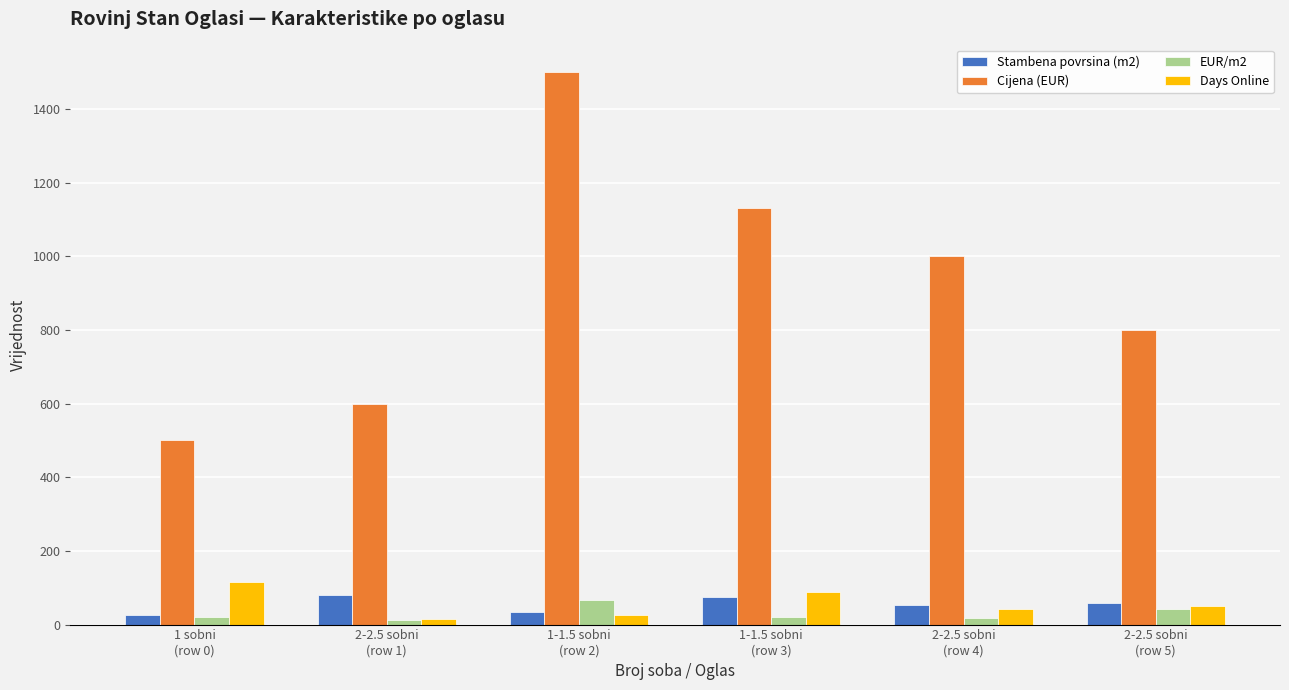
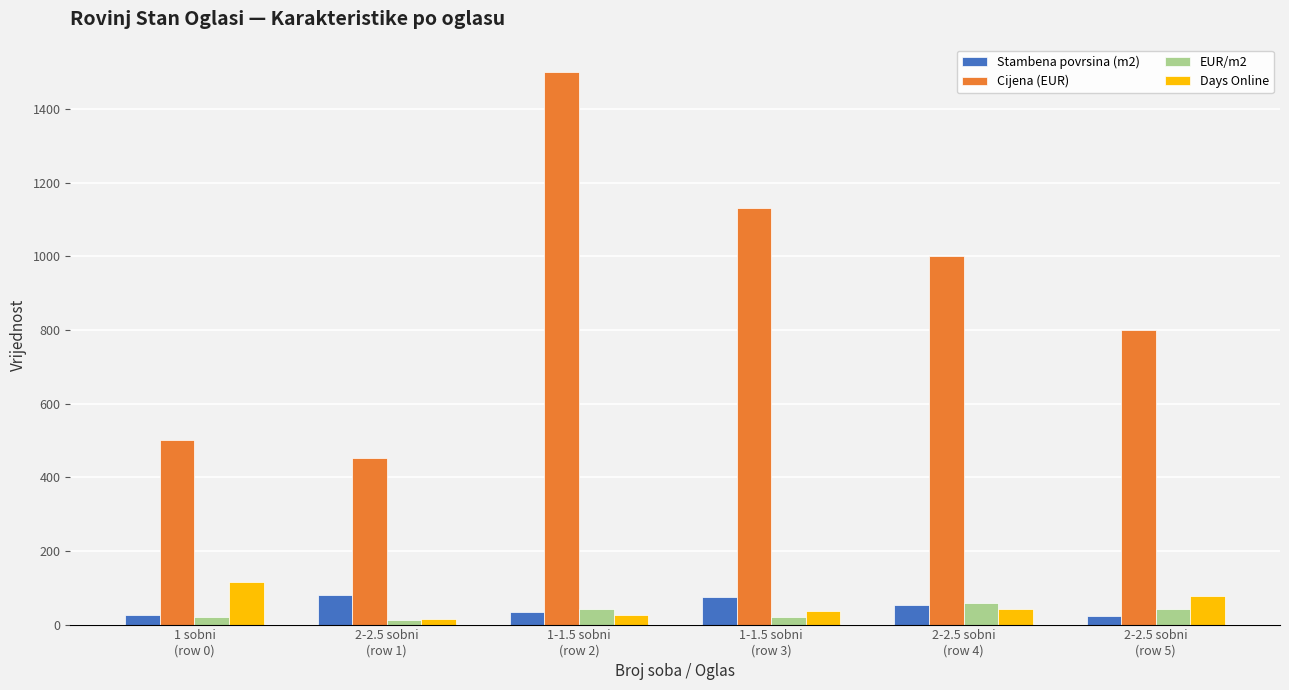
  {
    "Stambena povrsina (m2)": {
      "1 sobni (row 0)": 30,
      "2-2.5 sobni (row 1)": 80,
      "1-1.5 sobni (row 2)": 40,
      "1-1.5 sobni (row 3)": 70,
      "2-2.5 sobni (row 4)": 50,
-     "2-2.5 sobni (row 5)": 60
+     "2-2.5 sobni (row 5)": 20
    },
    "Cijena (EUR)": {
      "1 sobni (row 0)": 500,
-     "2-2.5 sobni (row 1)": 600,
+     "2-2.5 sobni (row 1)": 450,
      "1-1.5 sobni (row 2)": 1500,
      "1-1.5 sobni (row 3)": 1130,
      "2-2.5 sobni (row 4)": 1000,
      "2-2.5 sobni (row 5)": 800
    },
    "EUR/m2": {
      "1 sobni (row 0)": 20,
      "2-2.5 sobni (row 1)": 10,
-     "1-1.5 sobni (row 2)": 70,
+     "1-1.5 sobni (row 2)": 40,
      "1-1.5 sobni (row 3)": 20,
-     "2-2.5 sobni (row 4)": 20,
+     "2-2.5 sobni (row 4)": 60,
      "2-2.5 sobni (row 5)": 40
    },
    "Days Online": {
      "1 sobni (row 0)": 120,
      "2-2.5 sobni (row 1)": 20,
      "1-1.5 sobni (row 2)": 30,
-     "1-1.5 sobni (row 3)": 90,
+     "1-1.5 sobni (row 3)": 40,
      "2-2.5 sobni (row 4)": 40,
-     "2-2.5 sobni (row 5)": 50
+     "2-2.5 sobni (row 5)": 80
    }
  }
